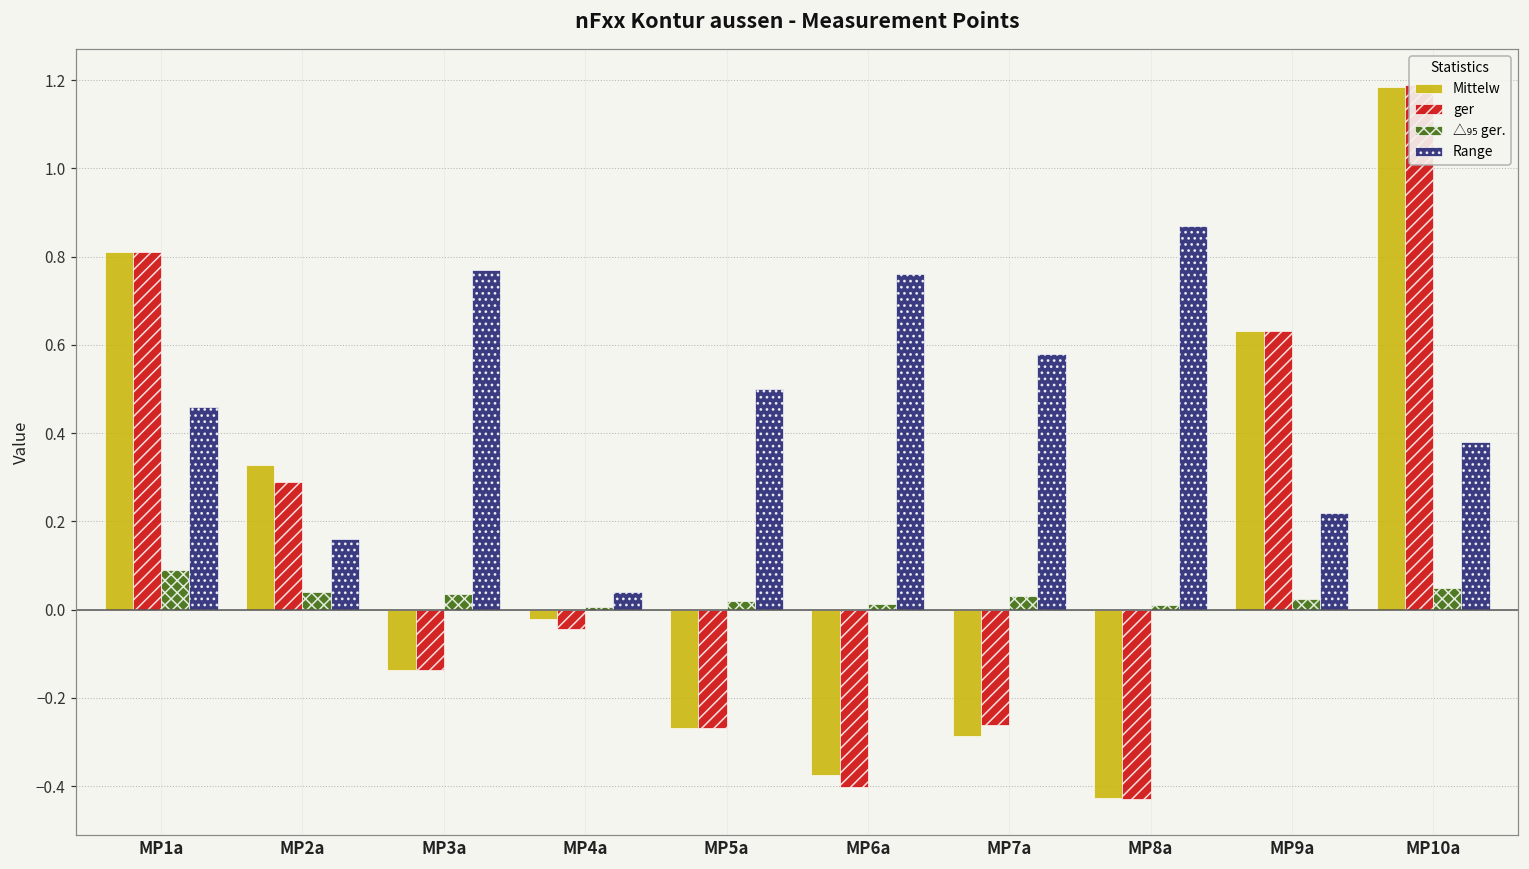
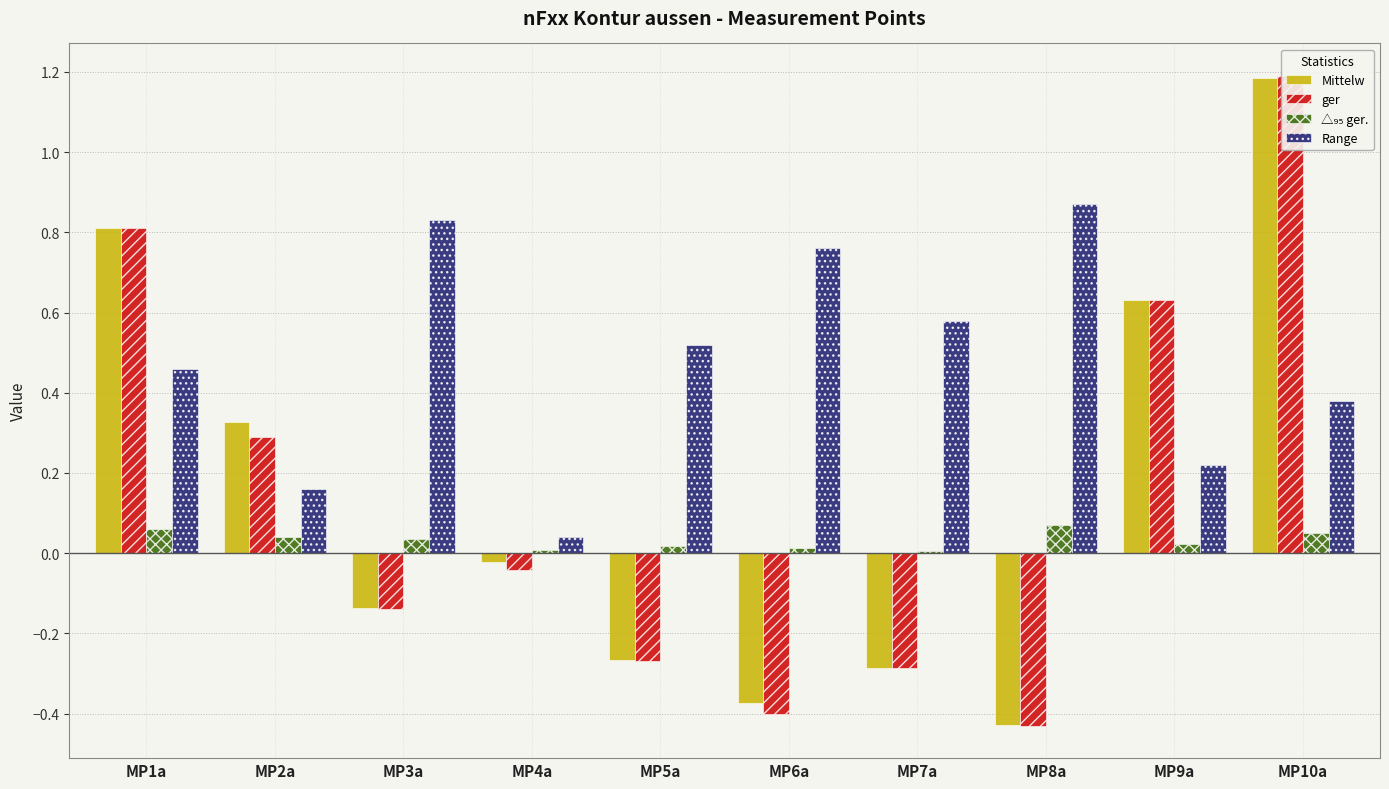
  {
    "Mittelw": {
      "MP1a": 0.81,
      "MP2a": 0.33,
      "MP3a": -0.14,
      "MP4a": -0.02,
      "MP5a": -0.27,
      "MP6a": -0.37,
      "MP7a": -0.29,
      "MP8a": -0.43,
      "MP9a": 0.63,
      "MP10a": 1.19
    },
    "ger": {
      "MP1a": 0.81,
      "MP2a": 0.29,
      "MP3a": -0.14,
      "MP4a": -0.04,
      "MP5a": -0.27,
      "MP6a": -0.40,
-     "MP7a": -0.26,
+     "MP7a": -0.29,
      "MP8a": -0.43,
      "MP9a": 0.63
    },
    "△₉₅ ger.": {
-     "MP1a": 0.09,
+     "MP1a": 0.06,
      "MP2a": 0.04,
      "MP3a": 0.04,
      "MP4a": 0.01,
      "MP5a": 0.02,
      "MP6a": 0.01,
-     "MP7a": 0.03,
-     "MP8a": 0.01,
+     "MP7a": 0.01,
+     "MP8a": 0.07,
      "MP9a": 0.02,
      "MP10a": 0.05
    },
    "Range": {
      "MP1a": 0.46,
      "MP2a": 0.16,
-     "MP3a": 0.77,
+     "MP3a": 0.83,
      "MP4a": 0.04,
-     "MP5a": 0.50,
+     "MP5a": 0.52,
      "MP6a": 0.76,
      "MP7a": 0.58,
      "MP8a": 0.87,
      "MP9a": 0.22,
      "MP10a": 0.38
    }
  }
